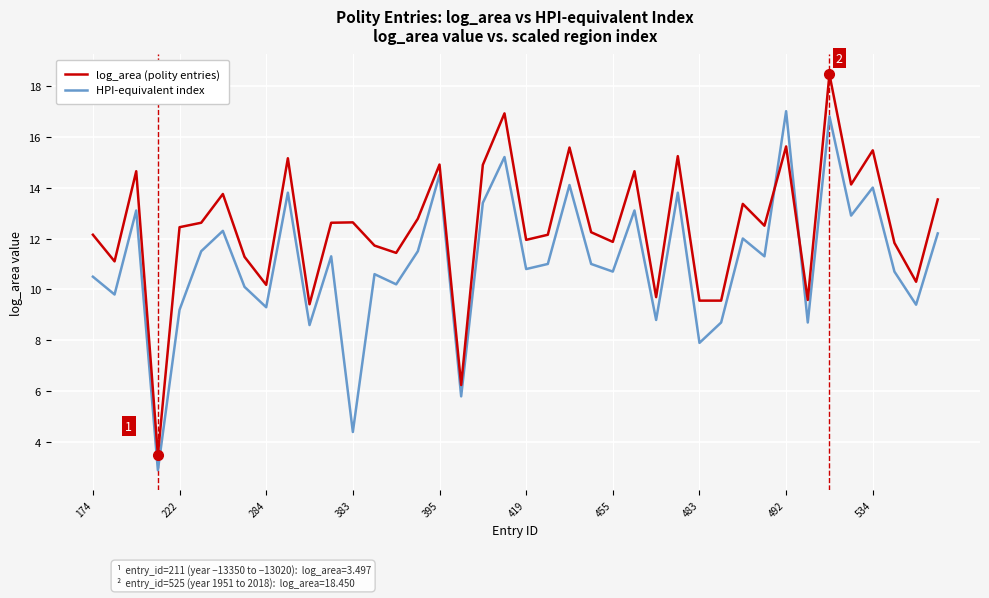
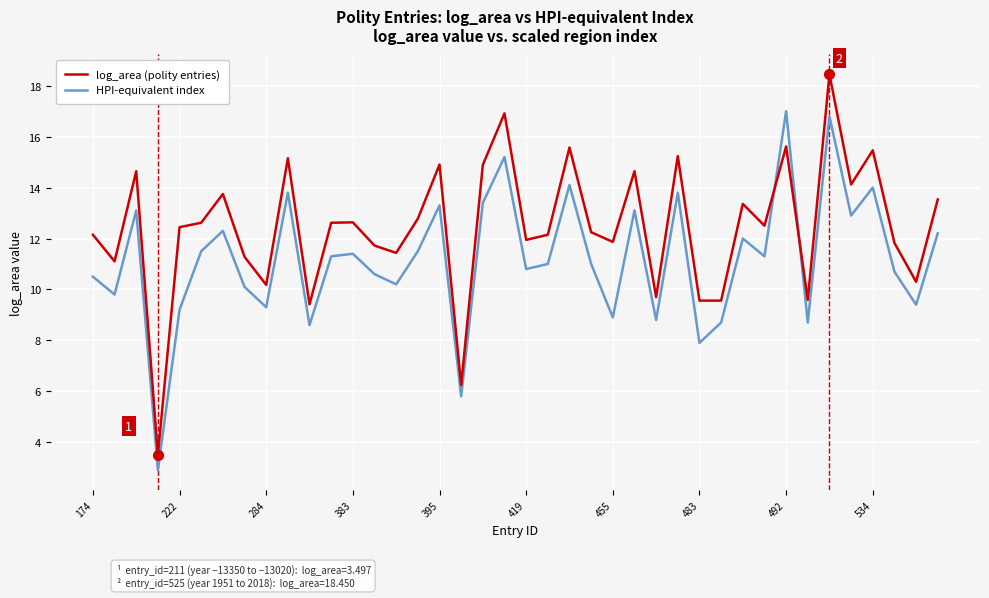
  {
    "HPI-equivalent index": {
      "174": 10.5,
      "222": 9.2,
      "284": 9.3,
-     "383": 4.4,
-     "395": 14.5,
+     "383": 11.4,
+     "395": 13.3,
      "419": 10.8,
-     "455": 10.7,
+     "455": 8.9,
      "483": 7.9,
      "492": 17.0,
      "534": 14.0
    }
  }
